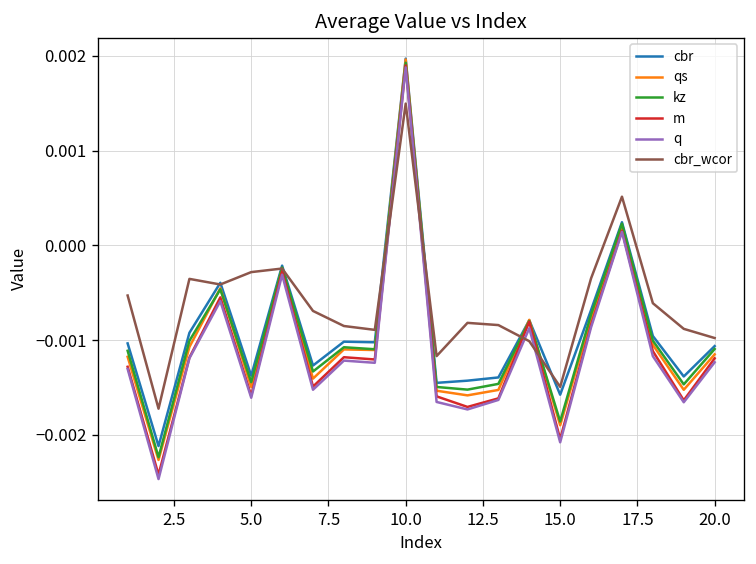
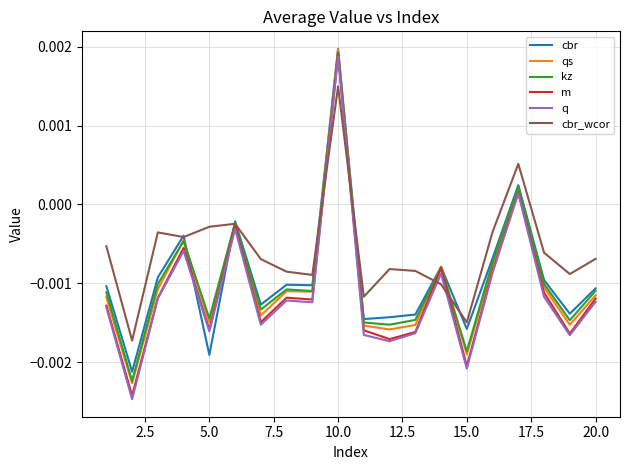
  {
    "cbr": {
-     "5.0": -0.0014,
+     "5.0": -0.0019,
      "15.0": -0.0016
    },
    "qs": {
      "5.0": -0.0015,
      "15.0": -0.0019,
      "20.0": -0.0012
    },
    "kz": {
      "5.0": -0.0014,
      "15.0": -0.0019
    },
    "m": {
      "15.0": -0.0020,
      "20.0": -0.0012
    },
    "q": {
      "15.0": -0.0021,
      "20.0": -0.0012
    },
    "cbr_wcor": {
      "5.0": -0.0003,
      "10.0": 0.0015,
      "15.0": -0.0015,
-     "20.0": -0.0010
+     "20.0": -0.0007
    }
  }
